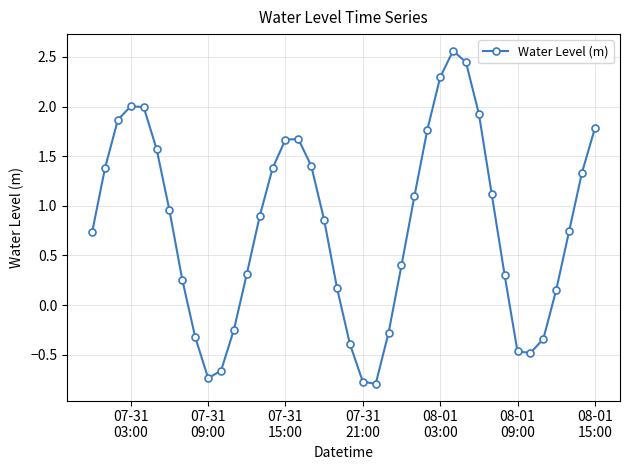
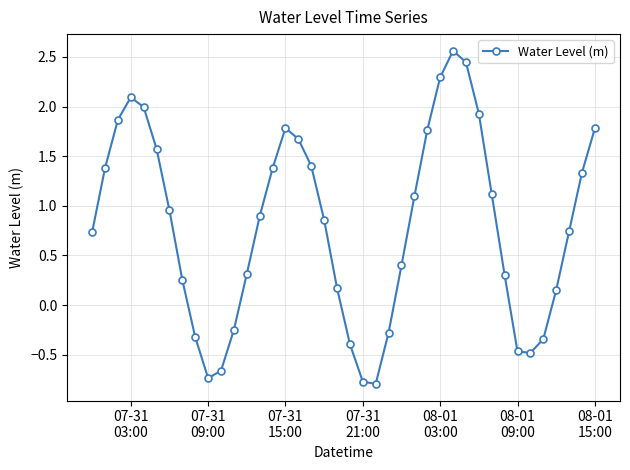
  {
-   "07-31 03:00": 2.0,
+   "07-31 03:00": 2.1,
    "07-31 09:00": -0.7,
-   "07-31 15:00": 1.7,
+   "07-31 15:00": 1.8,
    "07-31 21:00": -0.8,
    "08-01 03:00": 2.3,
    "08-01 09:00": -0.5,
    "08-01 15:00": 1.8
  }
